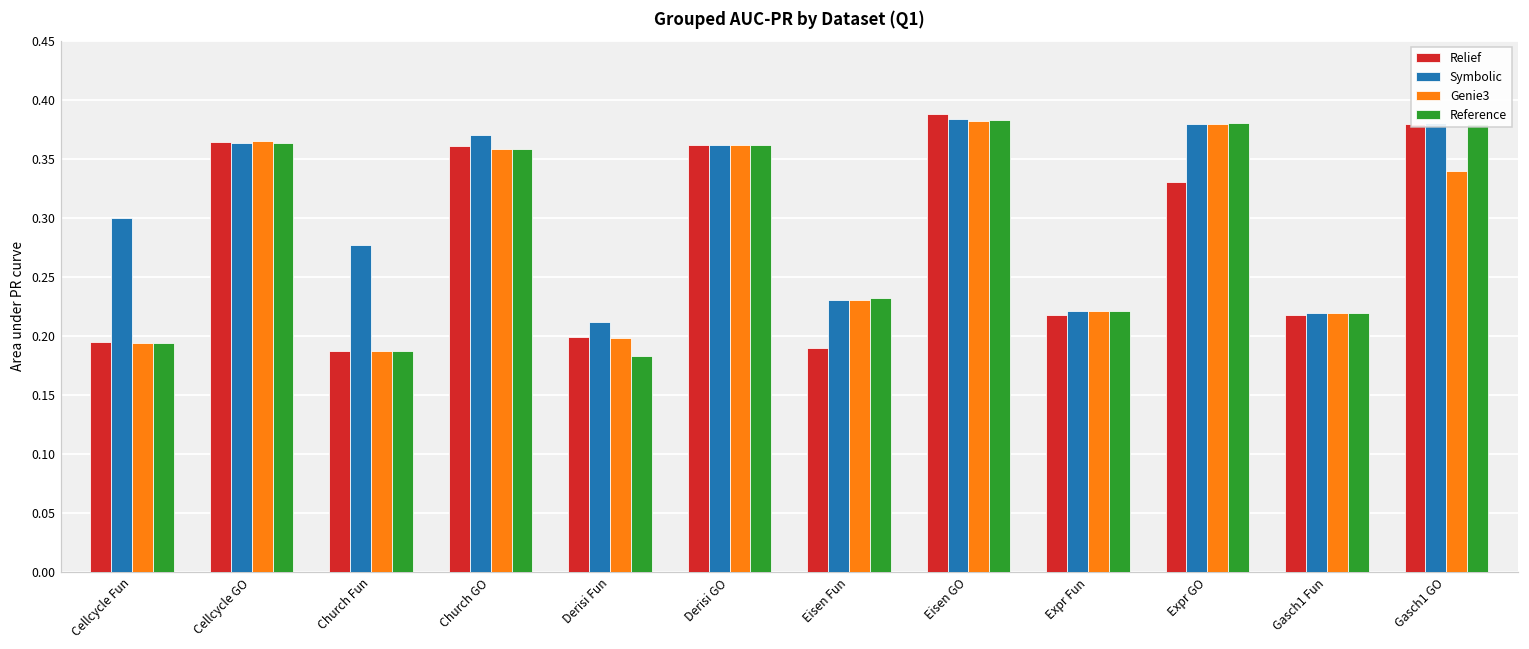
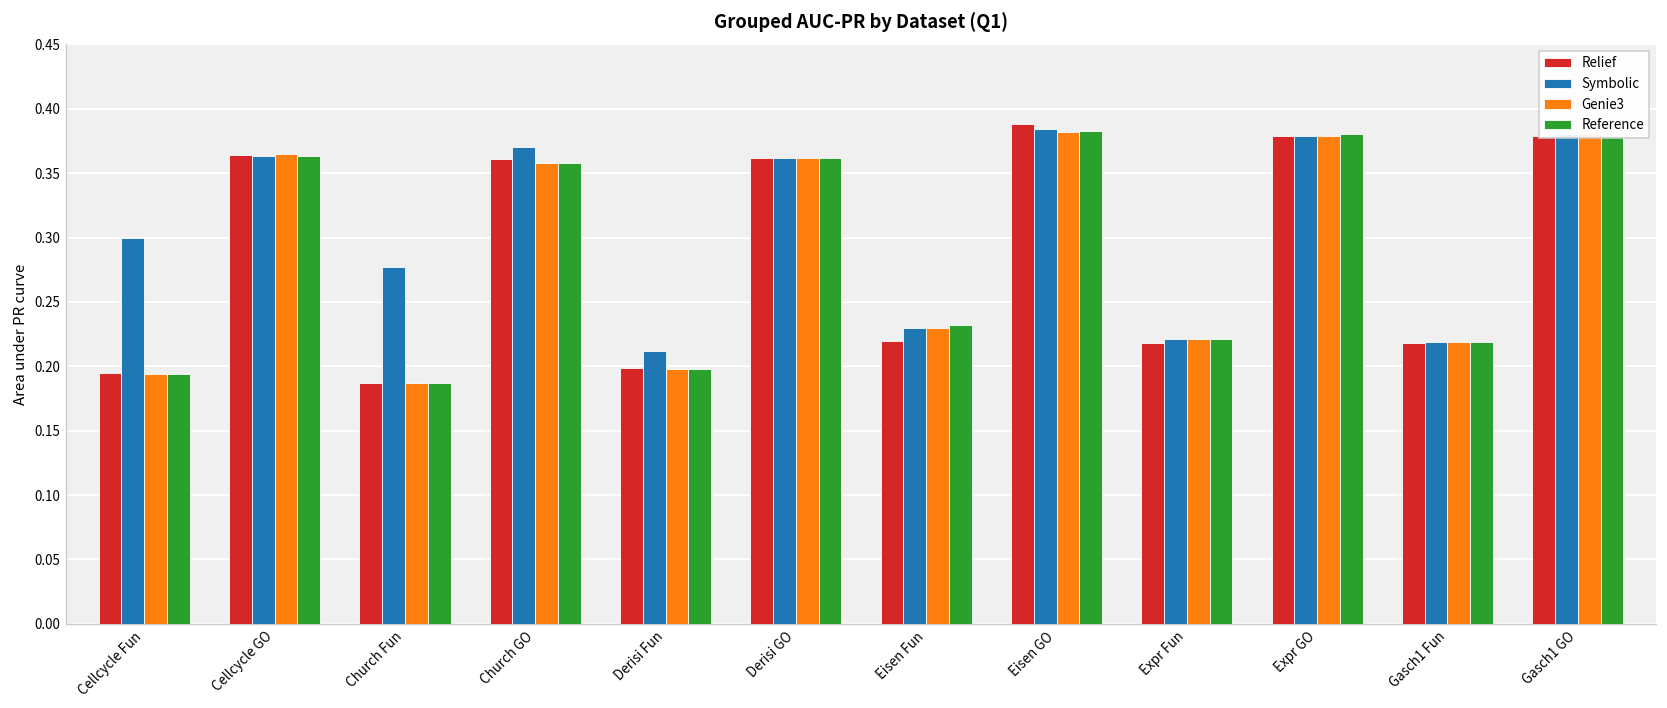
  {
    "Relief": {
      "Cellcycle Fun": 0.195,
      "Cellcycle GO": 0.364,
      "Church Fun": 0.187,
      "Church GO": 0.361,
      "Derisi Fun": 0.199,
      "Derisi GO": 0.362,
-     "Eisen Fun": 0.19,
+     "Eisen Fun": 0.22,
      "Eisen GO": 0.388,
      "Expr Fun": 0.218,
-     "Expr GO": 0.330,
+     "Expr GO": 0.379,
      "Gasch1 Fun": 0.218,
      "Gasch1 GO": 0.379
    },
    "Symbolic": {
      "Cellcycle Fun": 0.300,
      "Cellcycle GO": 0.363,
      "Church Fun": 0.277,
      "Church GO": 0.370,
      "Derisi Fun": 0.212,
      "Derisi GO": 0.362,
      "Eisen Fun": 0.230,
      "Eisen GO": 0.384,
      "Expr Fun": 0.221,
      "Expr GO": 0.379,
      "Gasch1 Fun": 0.219,
      "Gasch1 GO": 0.380
    },
    "Genie3": {
      "Cellcycle Fun": 0.194,
      "Cellcycle GO": 0.365,
      "Church Fun": 0.187,
      "Church GO": 0.36,
      "Derisi Fun": 0.20,
      "Derisi GO": 0.36,
      "Eisen Fun": 0.23,
      "Eisen GO": 0.38,
      "Expr Fun": 0.22,
      "Expr GO": 0.38,
      "Gasch1 Fun": 0.22,
-     "Gasch1 GO": 0.34
+     "Gasch1 GO": 0.38
    },
    "Reference": {
      "Cellcycle Fun": 0.194,
      "Cellcycle GO": 0.363,
      "Church Fun": 0.187,
      "Church GO": 0.358,
-     "Derisi Fun": 0.183,
+     "Derisi Fun": 0.198,
      "Derisi GO": 0.362,
      "Eisen Fun": 0.232,
      "Eisen GO": 0.383,
      "Expr Fun": 0.221,
      "Expr GO": 0.380,
      "Gasch1 Fun": 0.219,
      "Gasch1 GO": 0.379
    }
  }
